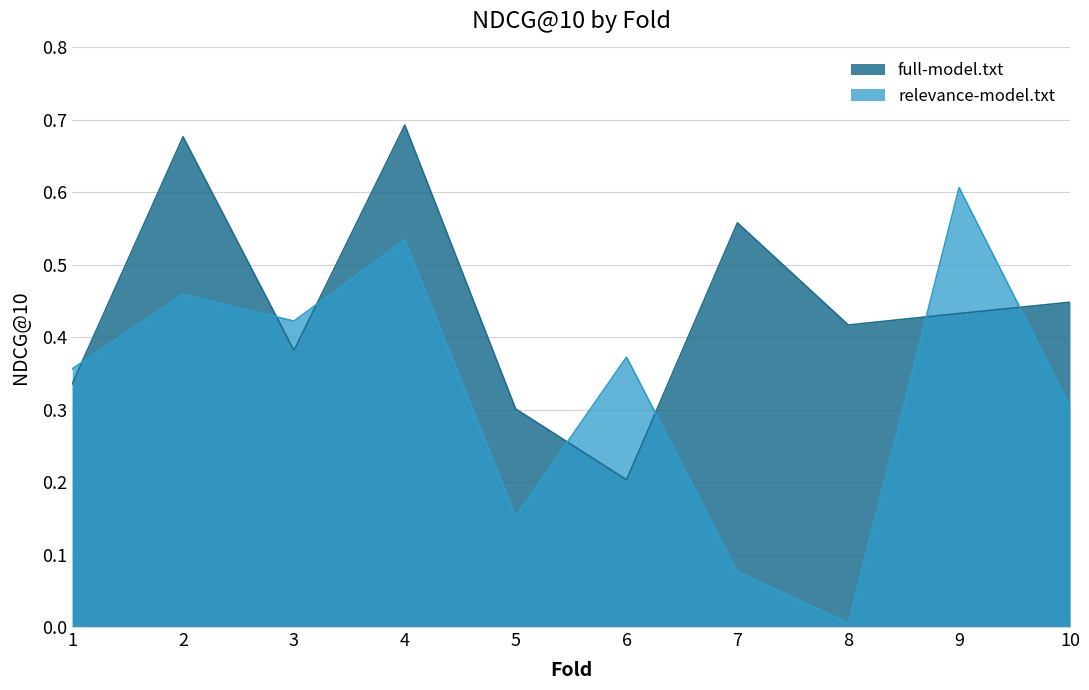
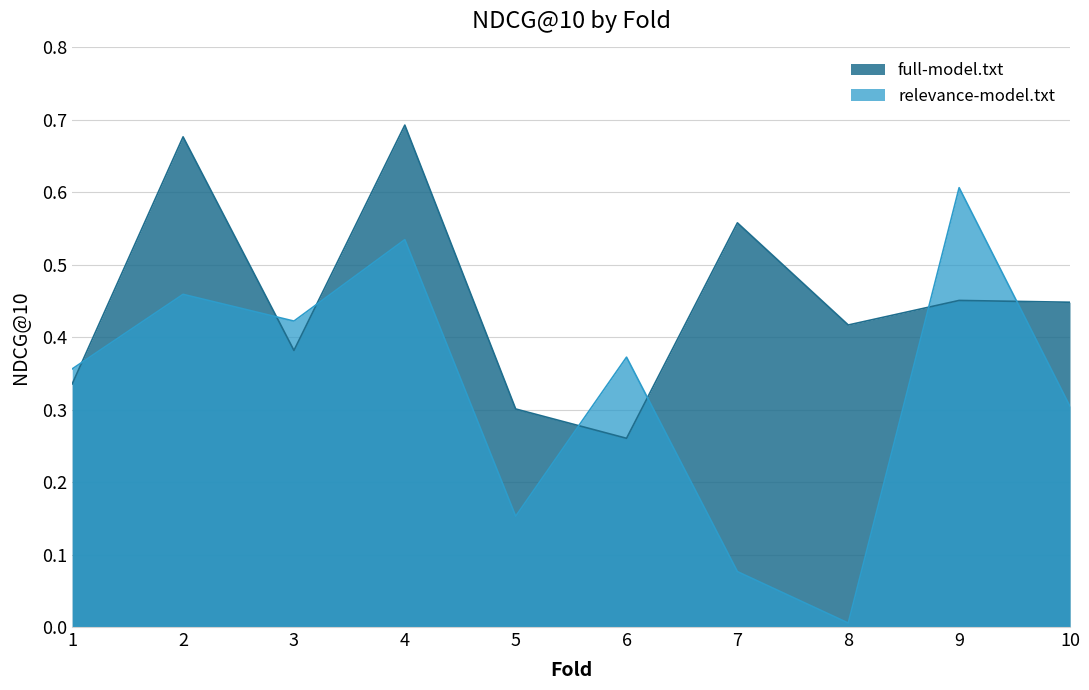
  {
    "full-model.txt": {
      "1": 0.34,
      "2": 0.68,
      "3": 0.38,
      "4": 0.69,
      "5": 0.30,
-     "6": 0.20,
+     "6": 0.26,
      "7": 0.56,
      "8": 0.42,
-     "9": 0.43,
+     "9": 0.45,
      "10": 0.45
    },
    "relevance-model.txt": {
      "1": 0.36,
      "2": 0.46,
      "3": 0.42,
      "4": 0.53,
      "5": 0.15,
      "6": 0.37,
      "7": 0.08,
      "8": 0.01,
      "9": 0.61,
      "10": 0.30
    }
  }
